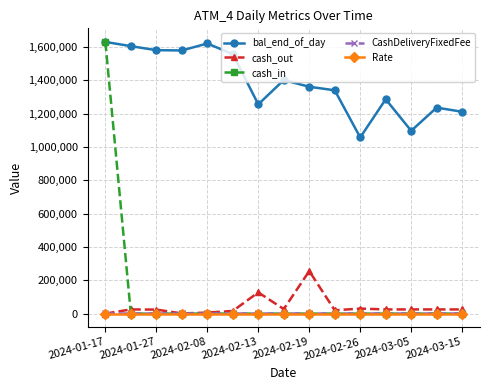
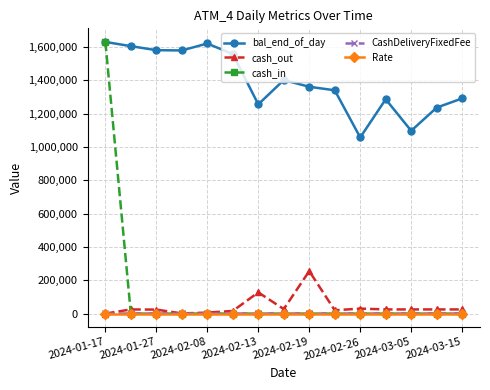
  {
    "bal_end_of_day": {
      "2024-01-27": "1,580,000",
      "2024-02-08": "1,620,000",
      "2024-02-13": "1,260,000",
      "2024-02-19": "1,360,000",
      "2024-02-26": "1,060,000",
      "2024-03-05": "1,100,000",
-     "2024-03-15": "1,210,000"
+     "2024-03-15": "1,290,000"
    },
    "cash_out": {
      "2024-01-27": "20,000",
      "2024-02-13": "130,000",
      "2024-02-19": "260,000",
      "2024-02-26": "30,000",
      "2024-03-05": "30,000",
      "2024-03-15": "30,000"
    }
  }
